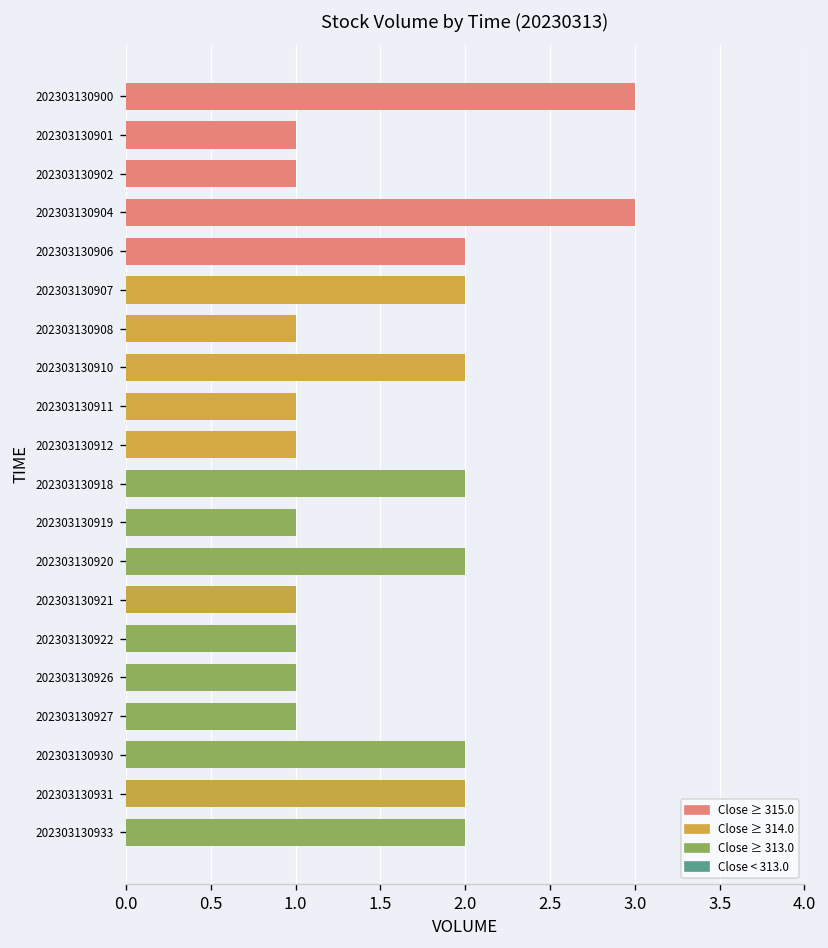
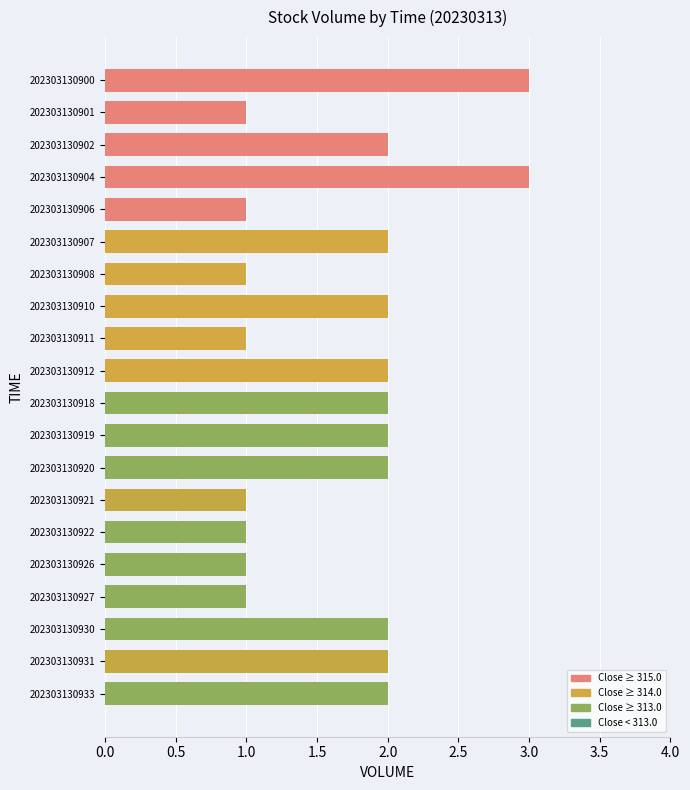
  {
    "202303130900": 3,
    "202303130901": 1,
-   "202303130902": 1,
+   "202303130902": 2,
    "202303130904": 3,
-   "202303130906": 2,
+   "202303130906": 1,
    "202303130907": 2,
    "202303130908": 1,
    "202303130910": 2,
    "202303130911": 1,
-   "202303130912": 1,
+   "202303130912": 2,
    "202303130918": 2,
-   "202303130919": 1,
+   "202303130919": 2,
    "202303130920": 2,
    "202303130921": 1,
    "202303130922": 1,
    "202303130926": 1,
    "202303130927": 1,
    "202303130930": 2,
    "202303130931": 2,
    "202303130933": 2
  }
